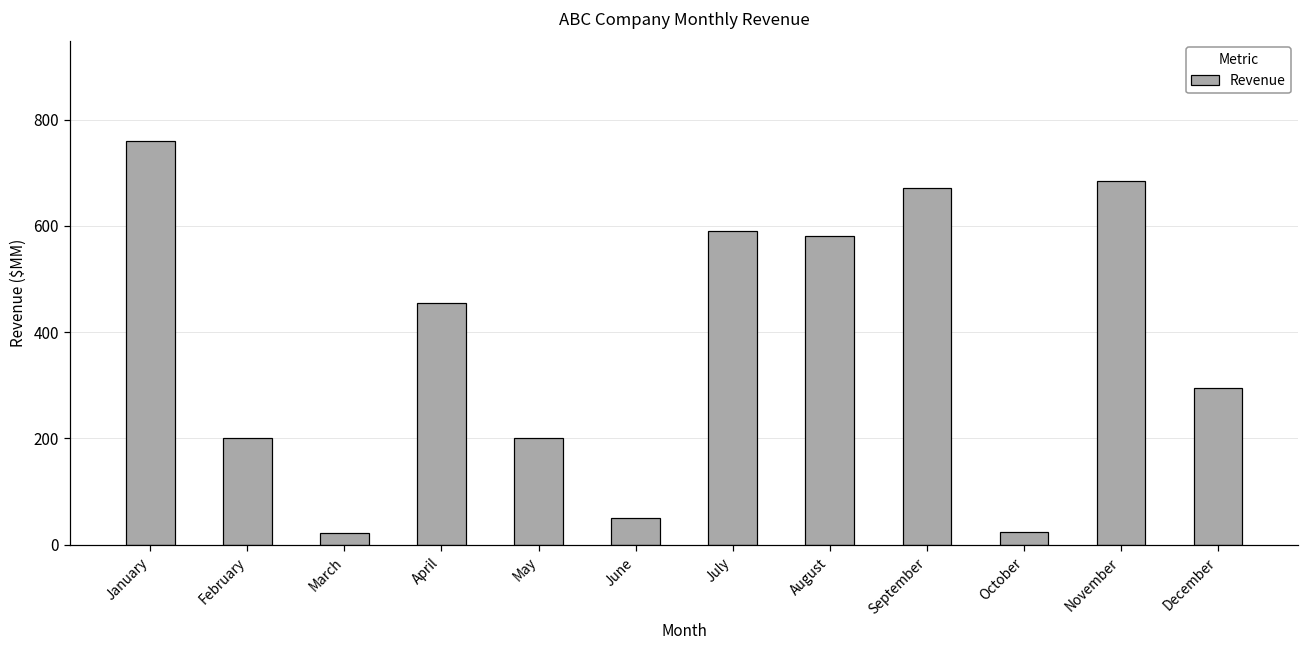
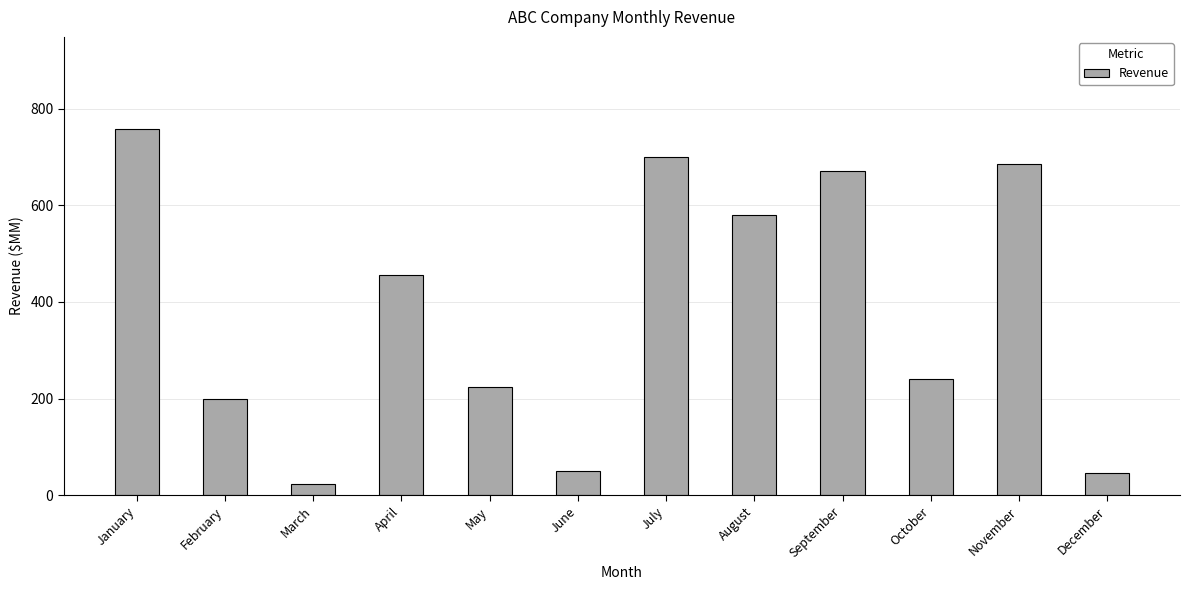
  {
    "January": 760,
    "February": 200,
    "March": 20,
    "April": 460,
-   "May": 200,
+   "May": 220,
    "June": 50,
-   "July": 590,
+   "July": 700,
    "August": 580,
    "September": 670,
-   "October": 20,
+   "October": 240,
    "November": 690,
-   "December": 300
+   "December": 50
  }
